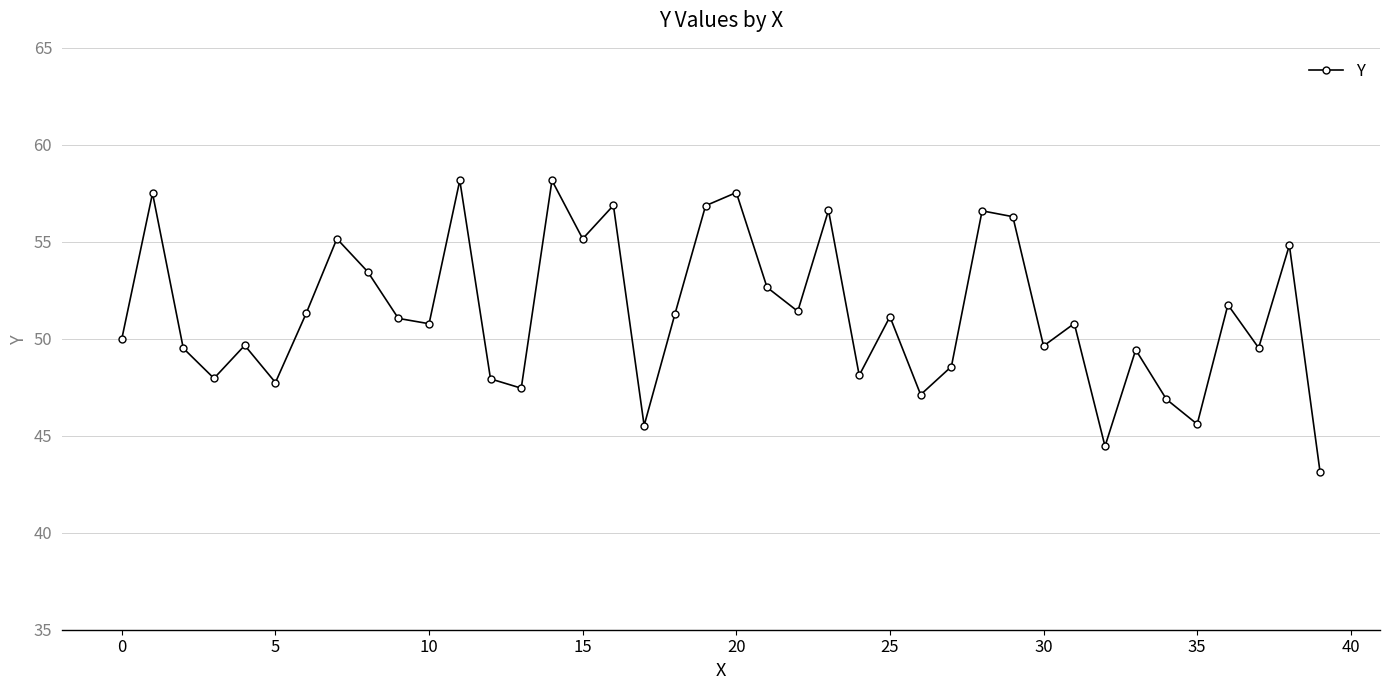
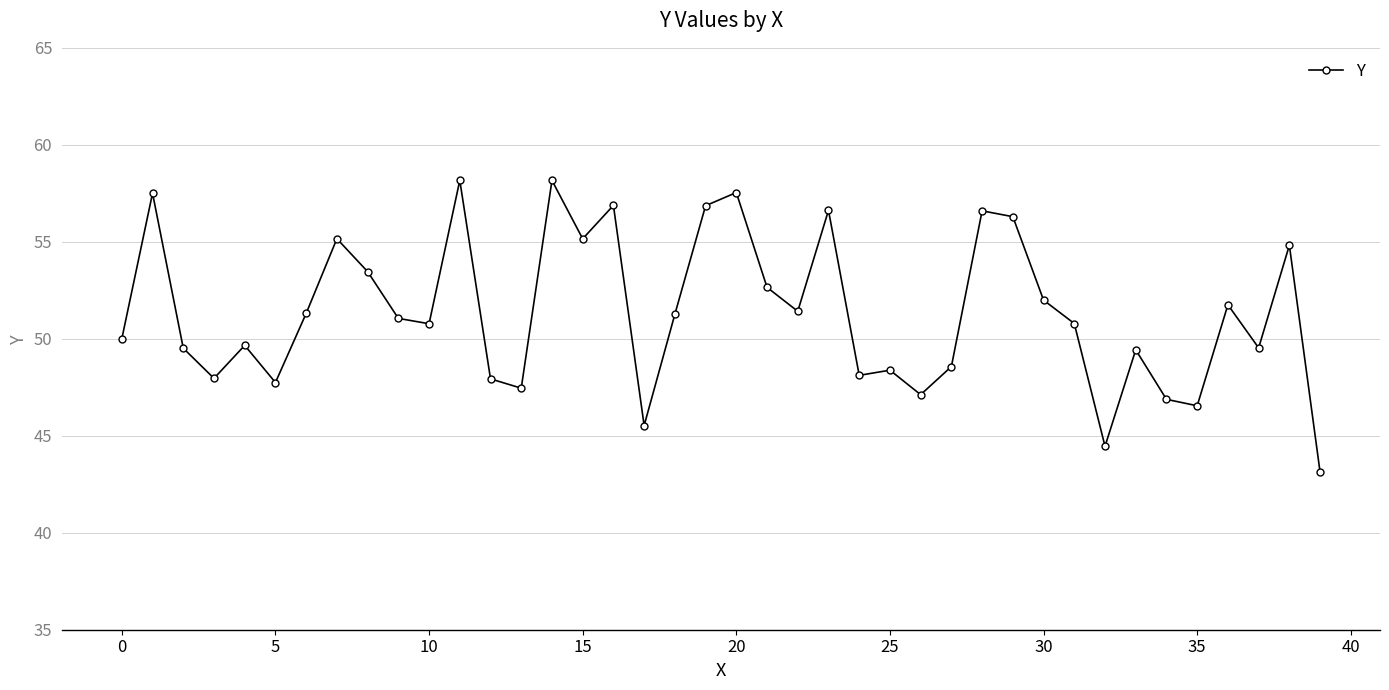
  {
    "0": 50.0,
    "5": 47.7,
    "10": 50.8,
    "15": 55.2,
    "20": 57.5,
-   "25": 51.1,
-   "30": 49.6,
-   "35": 45.6
+   "25": 48.4,
+   "30": 52.0,
+   "35": 46.5
  }
